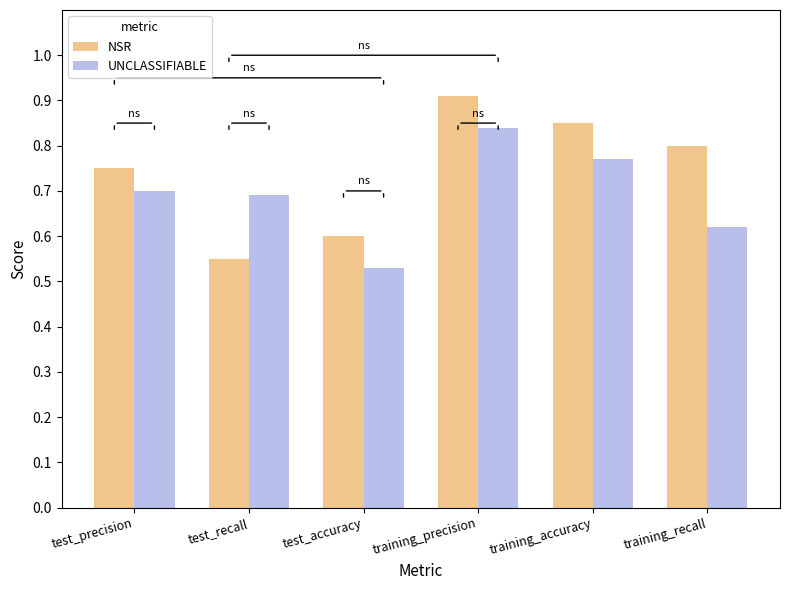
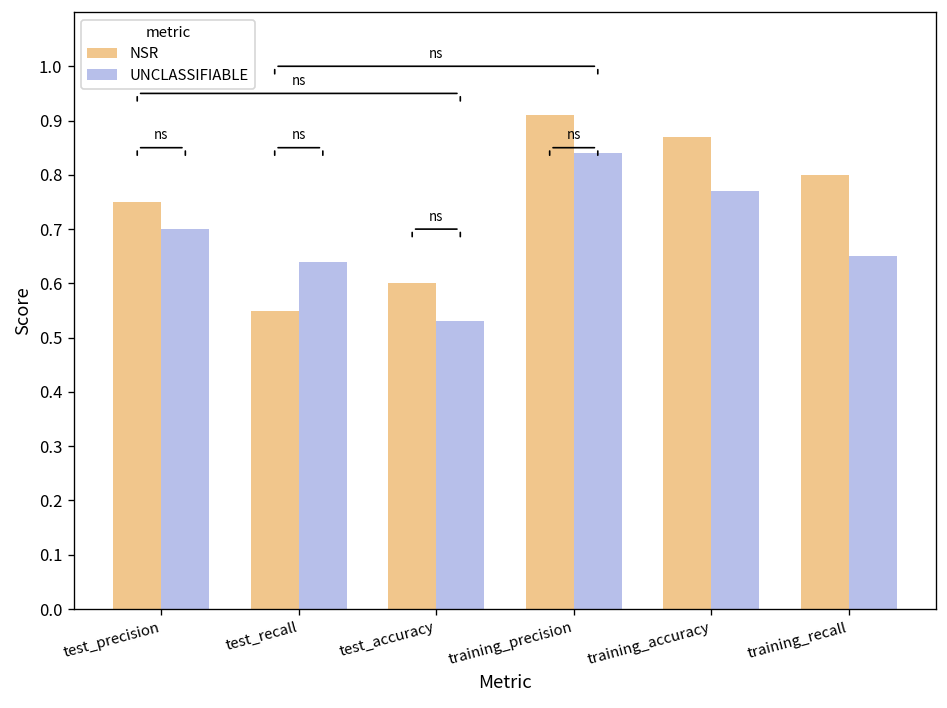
  {
    "NSR": {
      "test_precision": 0.75,
      "test_recall": 0.55,
      "test_accuracy": 0.60,
      "training_precision": 0.91,
-     "training_accuracy": 0.85,
+     "training_accuracy": 0.87,
      "training_recall": 0.80
    },
    "UNCLASSIFIABLE": {
      "test_precision": 0.70,
-     "test_recall": 0.69,
+     "test_recall": 0.64,
      "test_accuracy": 0.53,
      "training_precision": 0.84,
      "training_accuracy": 0.77,
-     "training_recall": 0.62
+     "training_recall": 0.65
    }
  }
